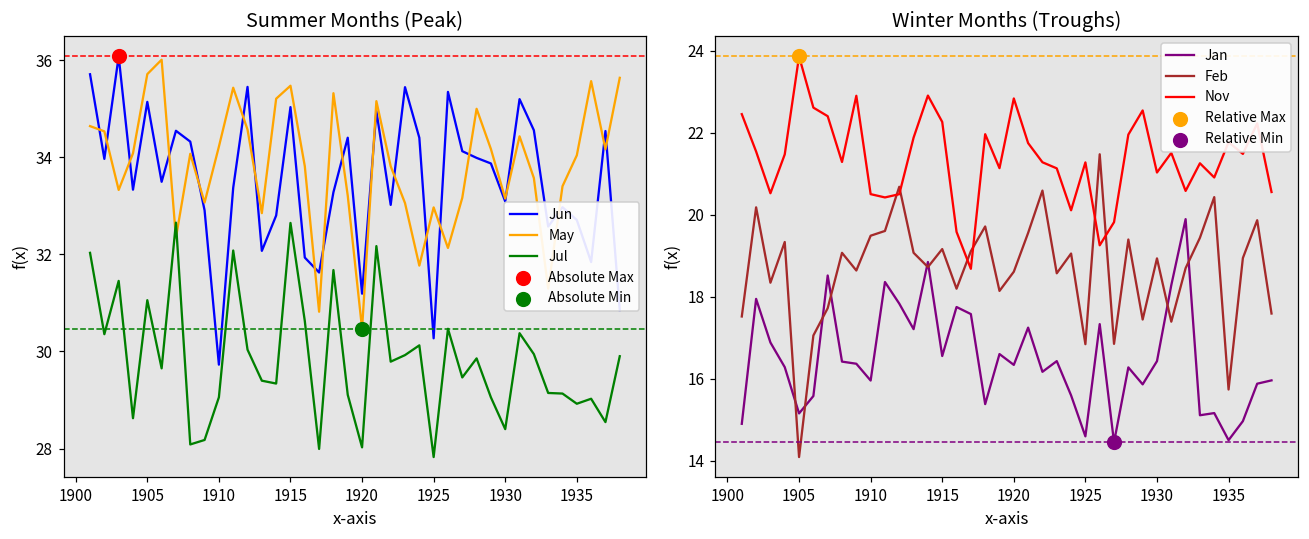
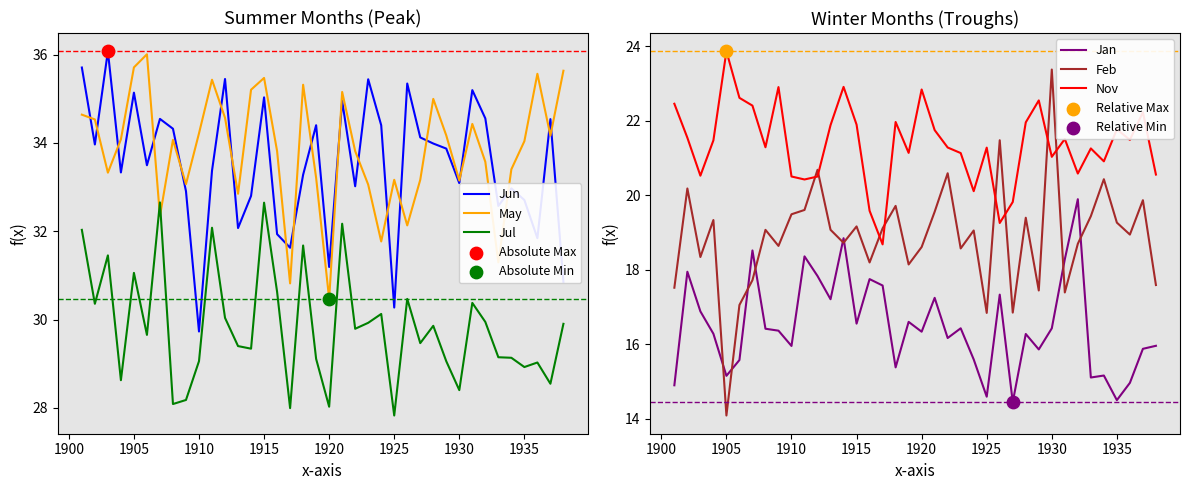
  {
    "Summer Months (Peak)": {
      "Jun": {
        "1905": 35.1,
        "1910": 29.7,
        "1915": 35.0,
        "1920": 31.2,
        "1925": 30.3,
        "1930": 33.1
      },
      "May": {
        "1905": 35.7,
        "1910": 34.2,
        "1915": 35.5,
-       "1925": 33.0,
+       "1925": 33.2,
        "1930": 33.1,
        "1935": 34.0
      }
    },
    "Winter Months (Troughs)": {
      "Feb": {
        "1905": 14.1,
        "1910": 19.5,
        "1915": 19.2,
        "1920": 18.6,
        "1925": 16.8,
-       "1930": 18.9,
-       "1935": 15.7
+       "1930": 23.4,
+       "1935": 19.3
      },
      "Nov": {
        "1910": 20.5,
-       "1915": 22.3,
+       "1915": 21.9,
        "1920": 22.8,
        "1925": 21.3,
        "1930": 21.0
      }
    }
  }
